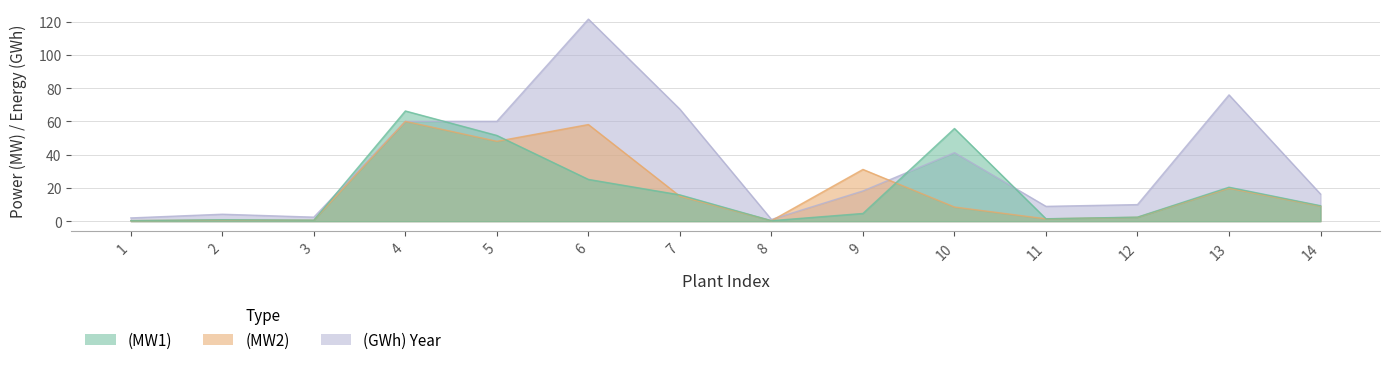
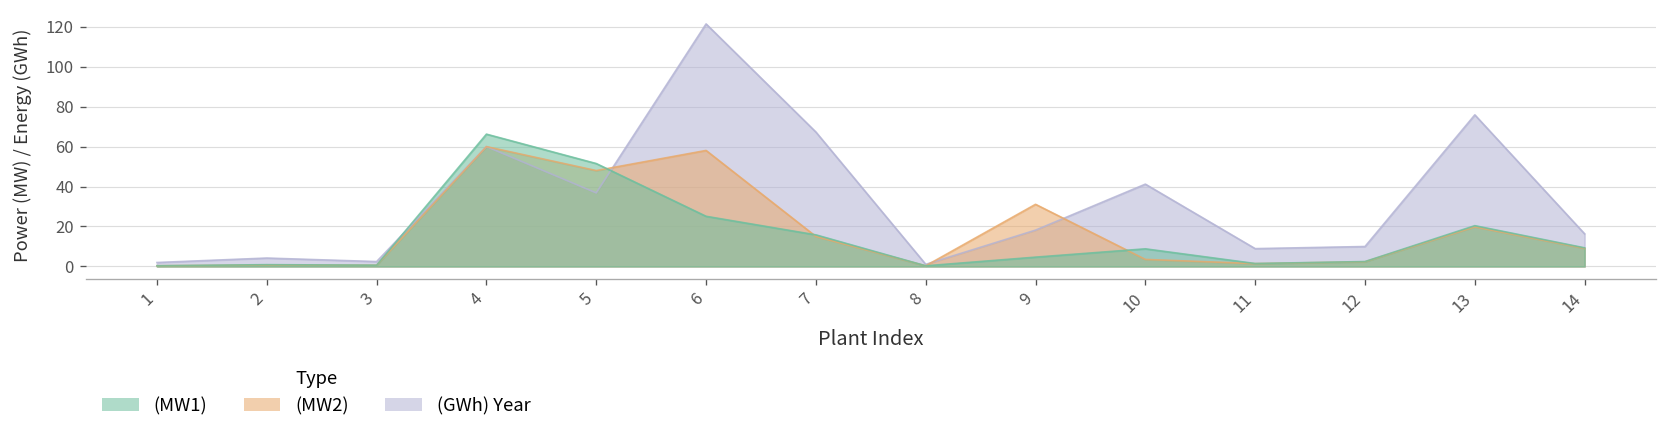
  {
    "(GWh) Year": {
      "1": 2,
      "2": 4,
      "3": 2,
-     "5": 60,
+     "5": 37,
      "6": 121,
      "7": 67,
      "9": 18,
      "10": 41,
      "11": 9,
      "12": 10,
      "13": 76,
      "14": 16
    },
    "(MW2)": {
      "5": 48,
      "6": 58,
      "9": 31,
-     "10": 9
+     "10": 4
    },
    "(MW1)": {
      "4": 66,
      "5": 52,
      "6": 25,
      "9": 5,
-     "10": 56
+     "10": 9
    }
  }
